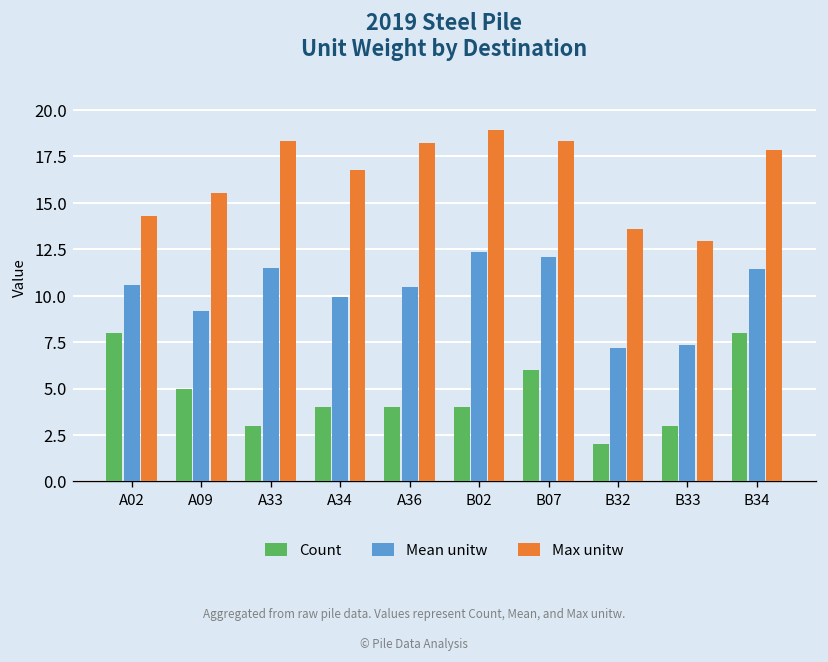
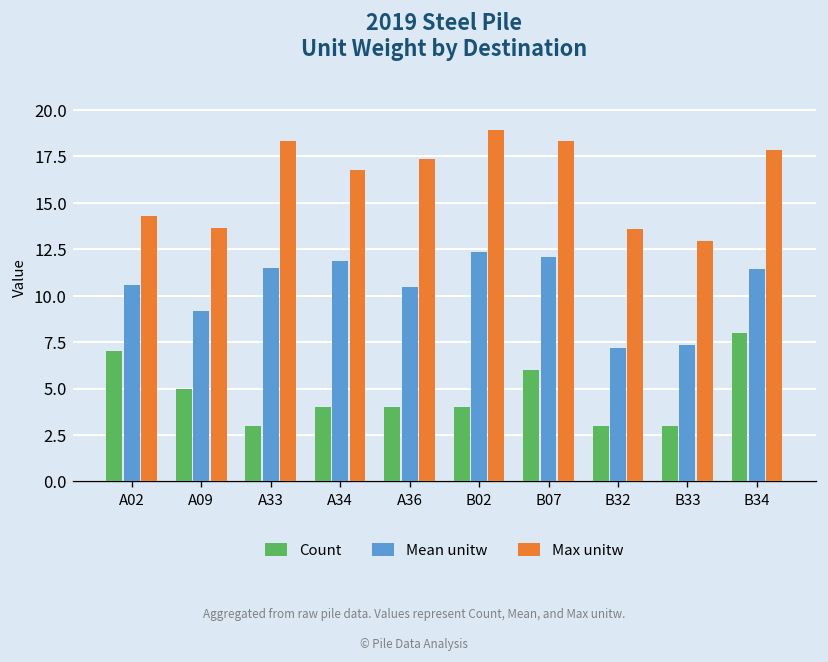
  {
    "Count": {
-     "A02": 8,
+     "A02": 7,
      "A09": 5,
      "A33": 3,
      "A34": 4,
      "A36": 4,
      "B02": 4,
      "B07": 6,
-     "B32": 2,
+     "B32": 3,
      "B33": 3,
      "B34": 8
    },
    "Mean unitw": {
      "A02": 10.6,
      "A09": 9.2,
      "A33": 11.5,
-     "A34": 9.9,
+     "A34": 11.9,
      "A36": 10.5,
      "B02": 12.4,
      "B07": 12.1,
      "B32": 7.2,
      "B33": 7.3,
      "B34": 11.4
    },
    "Max unitw": {
      "A02": 14.3,
-     "A09": 15.5,
+     "A09": 13.7,
      "A33": 18.3,
      "A34": 16.8,
-     "A36": 18.2,
+     "A36": 17.3,
      "B02": 18.9,
      "B07": 18.3,
      "B32": 13.6,
      "B33": 12.9,
      "B34": 17.9
    }
  }
